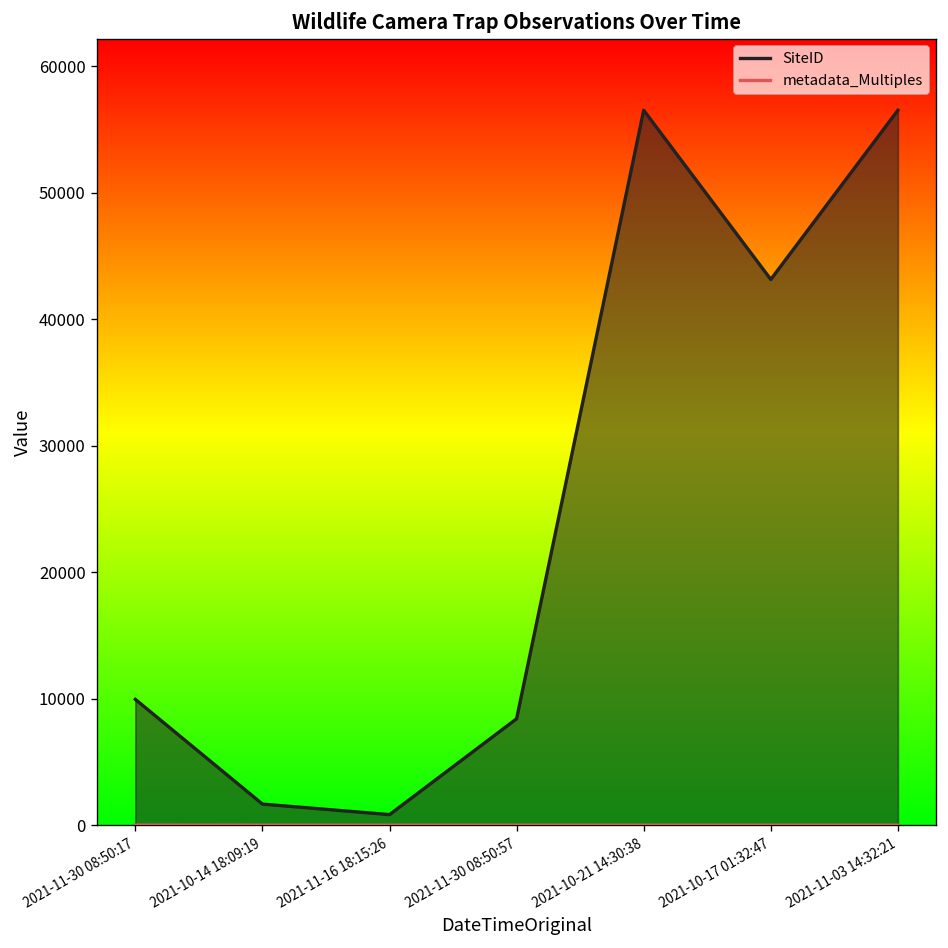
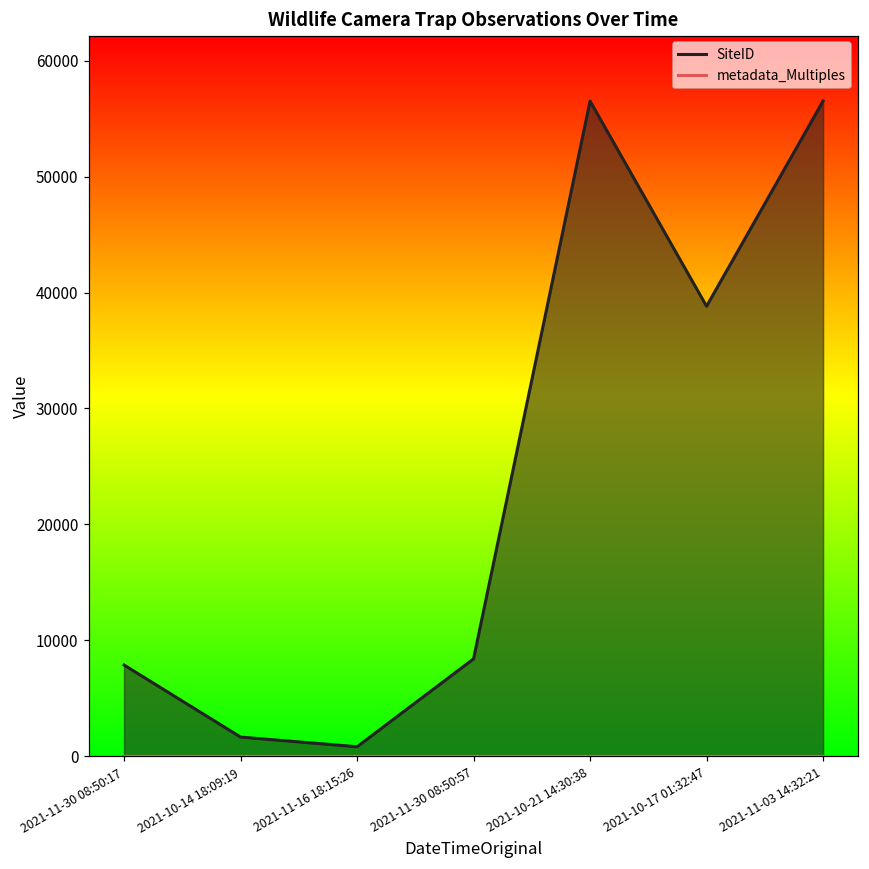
  {
    "SiteID": {
-     "2021-11-30 08:50:17": 9900,
+     "2021-11-30 08:50:17": 7900,
      "2021-10-14 18:09:19": 1700,
      "2021-11-16 18:15:26": 800,
      "2021-11-30 08:50:57": 8400,
      "2021-10-21 14:30:38": 56500,
-     "2021-10-17 01:32:47": 43100,
+     "2021-10-17 01:32:47": 38800,
      "2021-11-03 14:32:21": 56500
    },
    "metadata_Multiples": {
      "2021-11-30 08:50:17": 0,
      "2021-10-14 18:09:19": 0,
      "2021-11-16 18:15:26": 0,
      "2021-11-30 08:50:57": 0,
      "2021-10-21 14:30:38": 0,
      "2021-10-17 01:32:47": 0,
      "2021-11-03 14:32:21": 0
    }
  }
